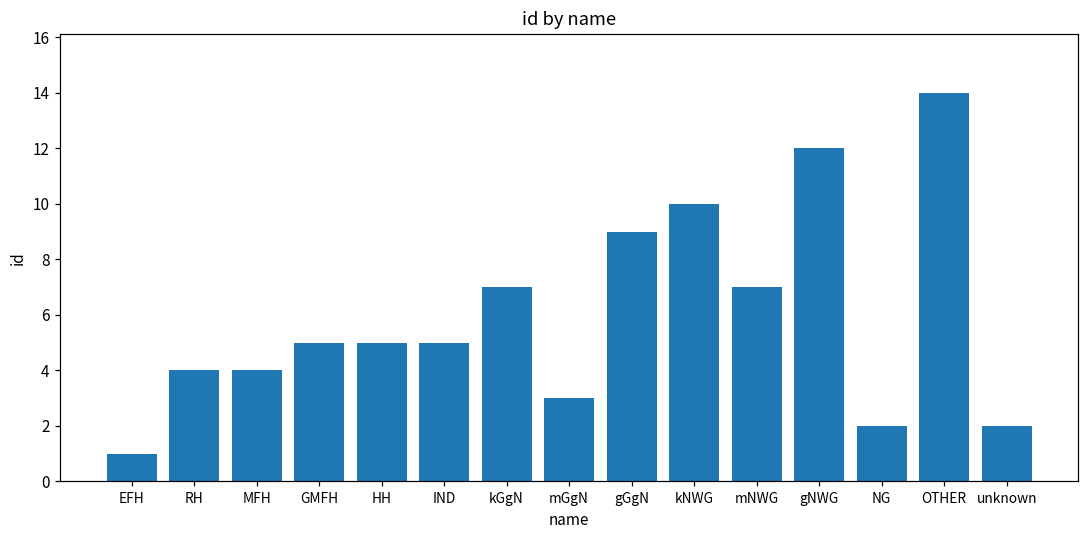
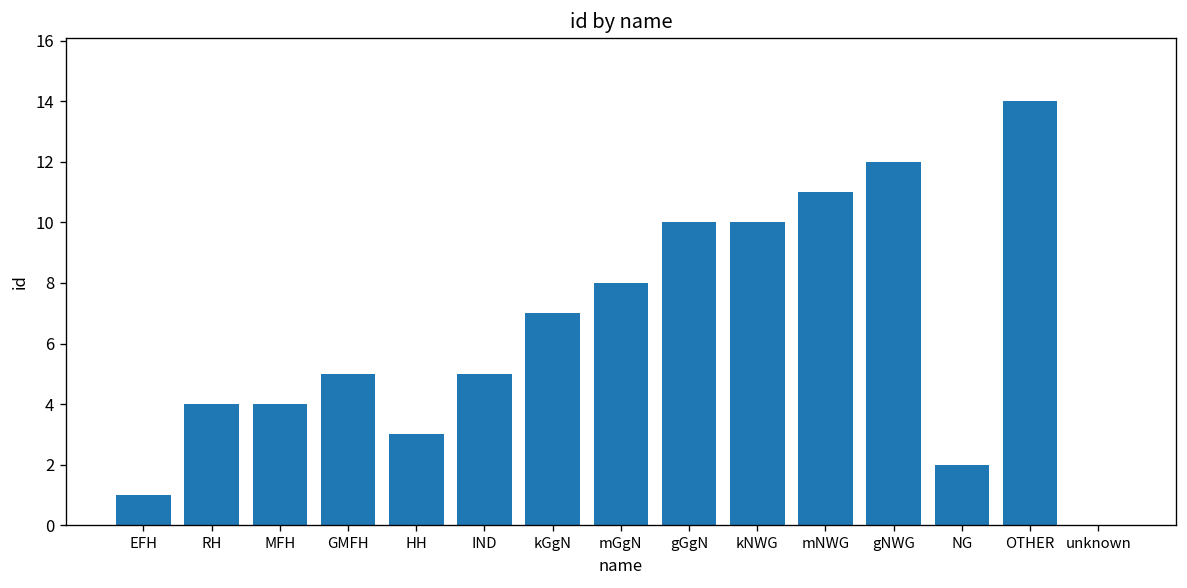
  {
    "EFH": 1,
    "RH": 4,
    "MFH": 4,
    "GMFH": 5,
-   "HH": 5,
+   "HH": 3,
    "IND": 5,
    "kGgN": 7,
-   "mGgN": 3,
-   "gGgN": 9,
+   "mGgN": 8,
+   "gGgN": 10,
    "kNWG": 10,
-   "mNWG": 7,
+   "mNWG": 11,
    "gNWG": 12,
    "NG": 2,
    "OTHER": 14,
-   "unknown": 2
+   "unknown": 0
  }
